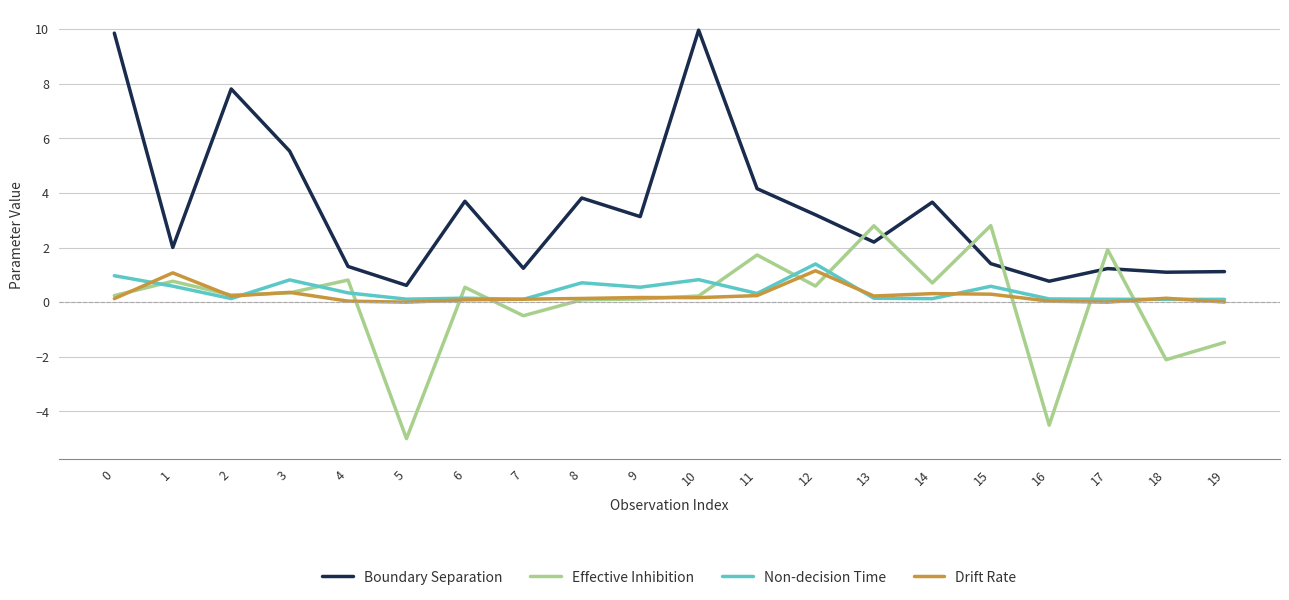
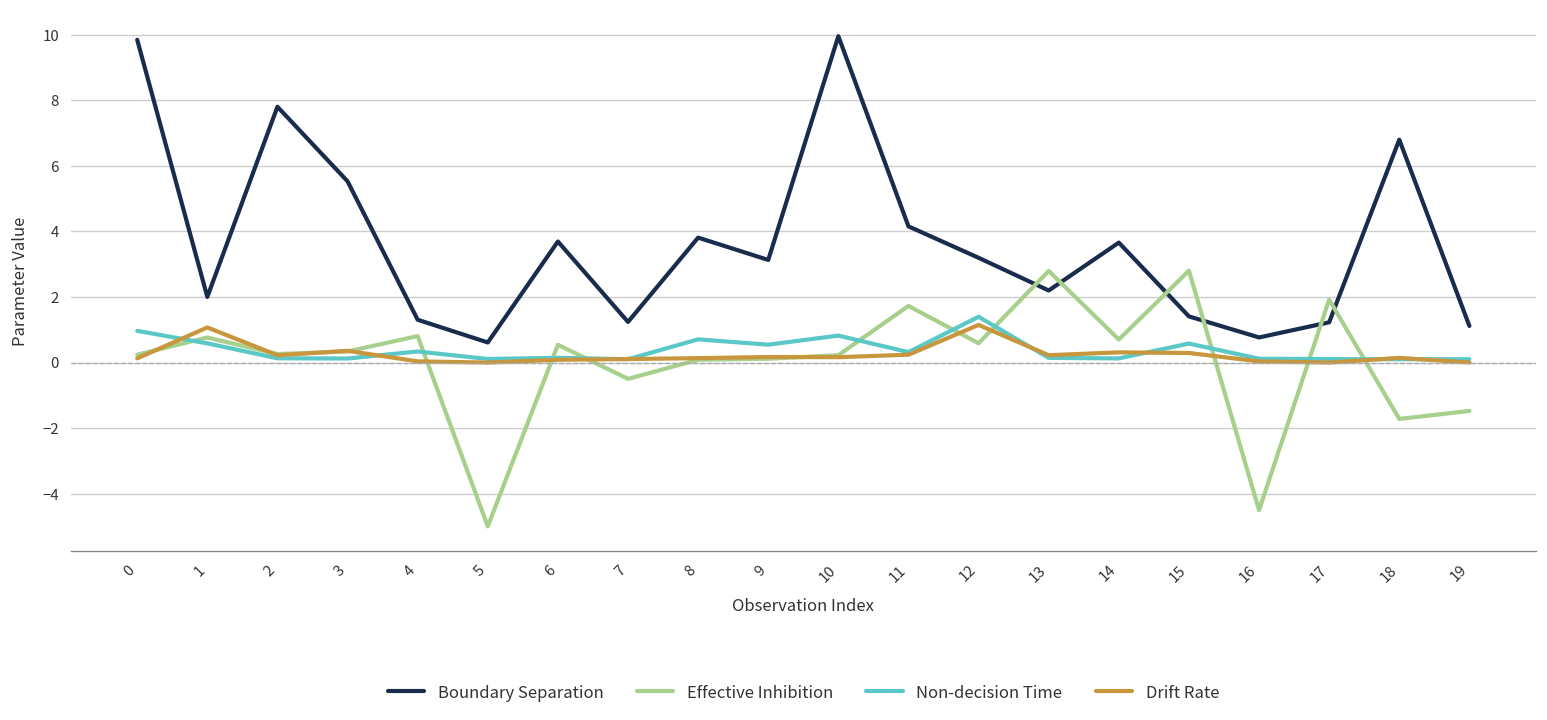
  {
    "Boundary Separation": {
      "0": 9.8,
      "1": 2.0,
      "2": 7.8,
      "3": 5.5,
      "4": 1.3,
      "5": 0.6,
      "6": 3.7,
      "7": 1.2,
      "8": 3.8,
      "9": 3.1,
      "10": 10.0,
      "11": 4.2,
      "12": 3.2,
      "13": 2.2,
      "14": 3.7,
      "15": 1.4,
      "16": 0.8,
      "17": 1.2,
-     "18": 1.1,
+     "18": 6.8,
      "19": 1.1
    },
    "Effective Inhibition": {
      "0": 0.2,
      "1": 0.8,
      "4": 0.8,
      "5": -5.0,
      "6": 0.5,
      "7": -0.5,
      "11": 1.7,
      "12": 0.6,
      "13": 2.8,
      "14": 0.7,
      "15": 2.8,
      "16": -4.5,
      "17": 1.9,
-     "18": -2.1,
+     "18": -1.7,
      "19": -1.5
    },
    "Non-decision Time": {
      "0": 1.0,
      "1": 0.6,
      "2": 0.1,
-     "3": 0.8,
+     "3": 0.1,
      "4": 0.3,
      "5": 0.1,
      "8": 0.7,
      "9": 0.5,
      "10": 0.8,
      "12": 1.4,
      "14": 0.1,
      "15": 0.6,
      "17": 0.1,
      "19": 0.1
    },
    "Drift Rate": {
      "0": 0.1,
      "1": 1.1,
      "4": 0.0,
      "5": 0.0,
      "12": 1.1,
      "14": 0.3,
      "15": 0.3,
      "17": 0.0,
      "19": 0.0
    }
  }
